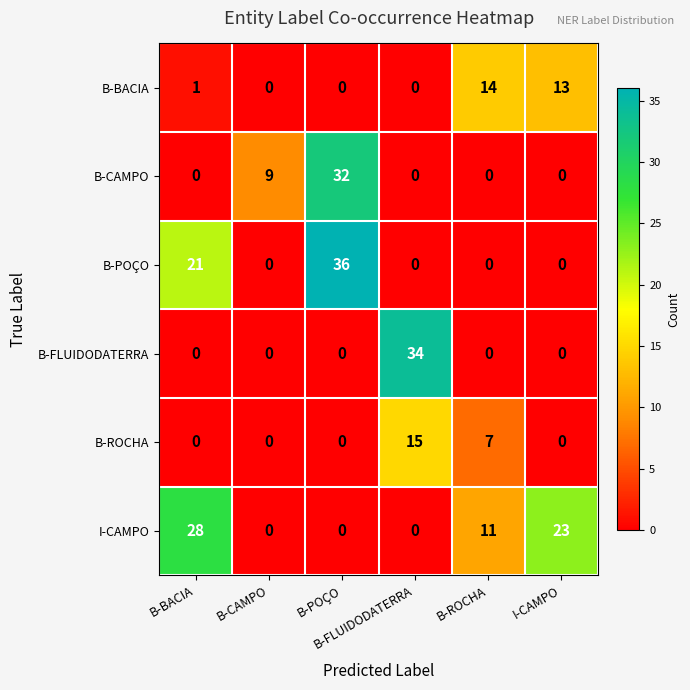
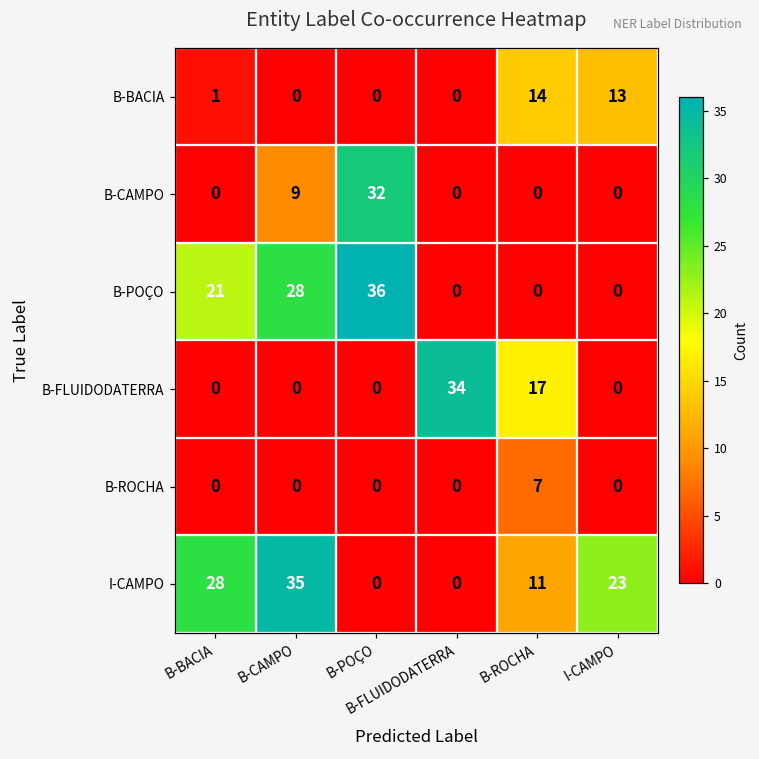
  {
    "B-BACIA": {
      "B-BACIA": 1,
      "B-CAMPO": 0,
      "B-POÇO": 0,
      "B-FLUIDODATERRA": 0,
      "B-ROCHA": 14,
      "I-CAMPO": 13
    },
    "B-CAMPO": {
      "B-BACIA": 0,
      "B-CAMPO": 9,
      "B-POÇO": 32,
      "B-FLUIDODATERRA": 0,
      "B-ROCHA": 0,
      "I-CAMPO": 0
    },
    "B-POÇO": {
      "B-BACIA": 21,
-     "B-CAMPO": 0,
+     "B-CAMPO": 28,
      "B-POÇO": 36,
      "B-FLUIDODATERRA": 0,
      "B-ROCHA": 0,
      "I-CAMPO": 0
    },
    "B-FLUIDODATERRA": {
      "B-BACIA": 0,
      "B-CAMPO": 0,
      "B-POÇO": 0,
      "B-FLUIDODATERRA": 34,
-     "B-ROCHA": 0,
+     "B-ROCHA": 17,
      "I-CAMPO": 0
    },
    "B-ROCHA": {
      "B-BACIA": 0,
      "B-CAMPO": 0,
      "B-POÇO": 0,
-     "B-FLUIDODATERRA": 15,
+     "B-FLUIDODATERRA": 0,
      "B-ROCHA": 7,
      "I-CAMPO": 0
    },
    "I-CAMPO": {
      "B-BACIA": 28,
-     "B-CAMPO": 0,
+     "B-CAMPO": 35,
      "B-POÇO": 0,
      "B-FLUIDODATERRA": 0,
      "B-ROCHA": 11,
      "I-CAMPO": 23
    }
  }
